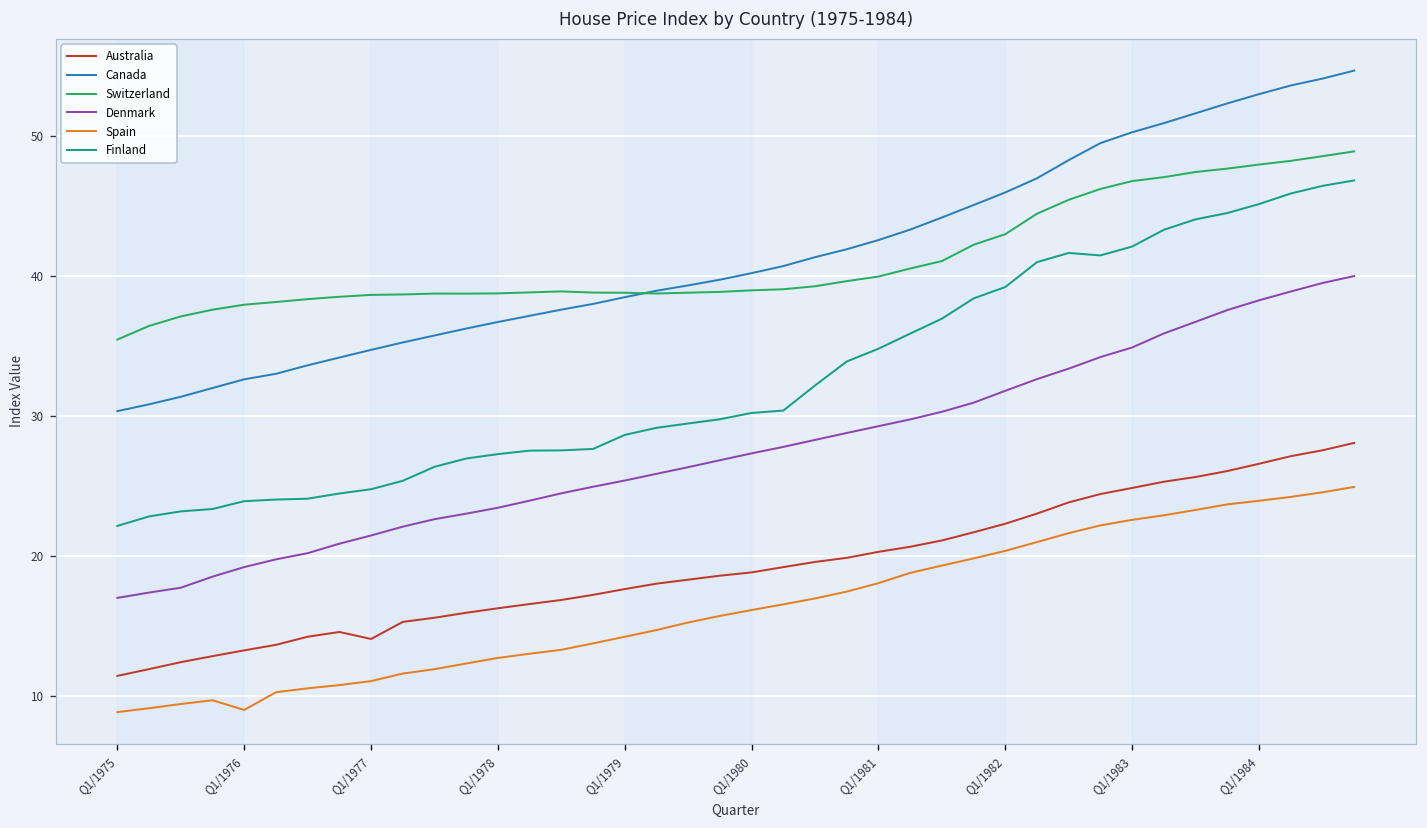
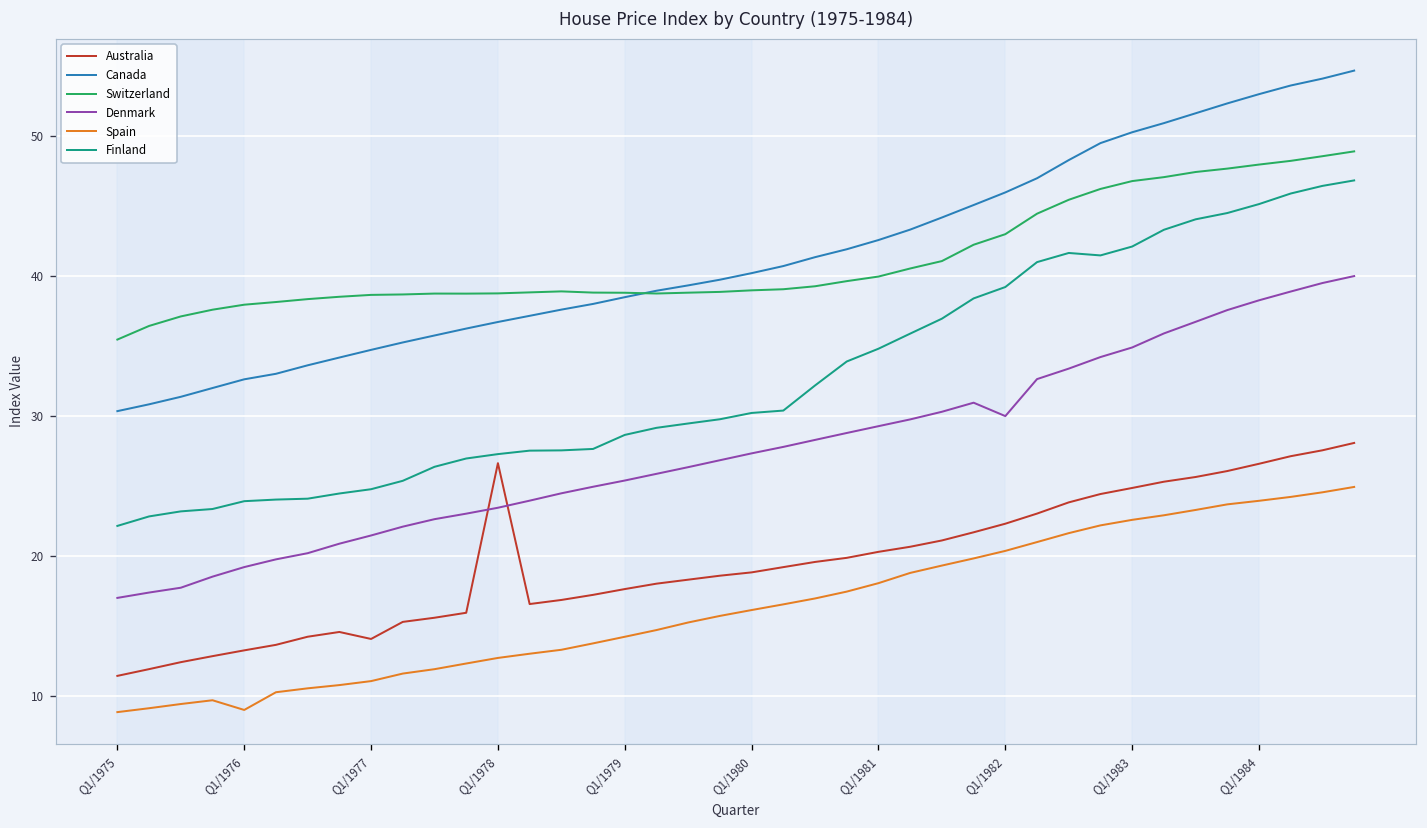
  {
    "Australia": {
      "Q1/1975": 11.4,
      "Q1/1976": 13.2,
      "Q1/1977": 14.0,
-     "Q1/1978": 16.2,
+     "Q1/1978": 26.6,
      "Q1/1979": 17.6,
      "Q1/1980": 18.8,
      "Q1/1981": 20.3,
      "Q1/1982": 22.3,
      "Q1/1983": 24.8,
      "Q1/1984": 26.6
    },
    "Canada": {
      "Q1/1975": 30.3,
      "Q1/1976": 32.6,
      "Q1/1977": 34.7,
      "Q1/1978": 36.7,
      "Q1/1979": 38.5,
      "Q1/1980": 40.2,
      "Q1/1981": 42.6,
      "Q1/1982": 46.0,
      "Q1/1983": 50.3,
      "Q1/1984": 53.0
    },
    "Denmark": {
      "Q1/1975": 17.0,
      "Q1/1976": 19.2,
      "Q1/1977": 21.4,
      "Q1/1978": 23.4,
      "Q1/1979": 25.4,
      "Q1/1980": 27.3,
      "Q1/1981": 29.3,
-     "Q1/1982": 31.8,
+     "Q1/1982": 30.0,
      "Q1/1983": 34.9,
      "Q1/1984": 38.3
    },
    "Spain": {
      "Q1/1975": 8.8,
      "Q1/1976": 9.0,
      "Q1/1977": 11.0,
      "Q1/1978": 12.7,
      "Q1/1979": 14.2,
      "Q1/1980": 16.1,
      "Q1/1981": 18.0,
      "Q1/1982": 20.3,
      "Q1/1983": 22.6,
      "Q1/1984": 23.9
    }
  }
